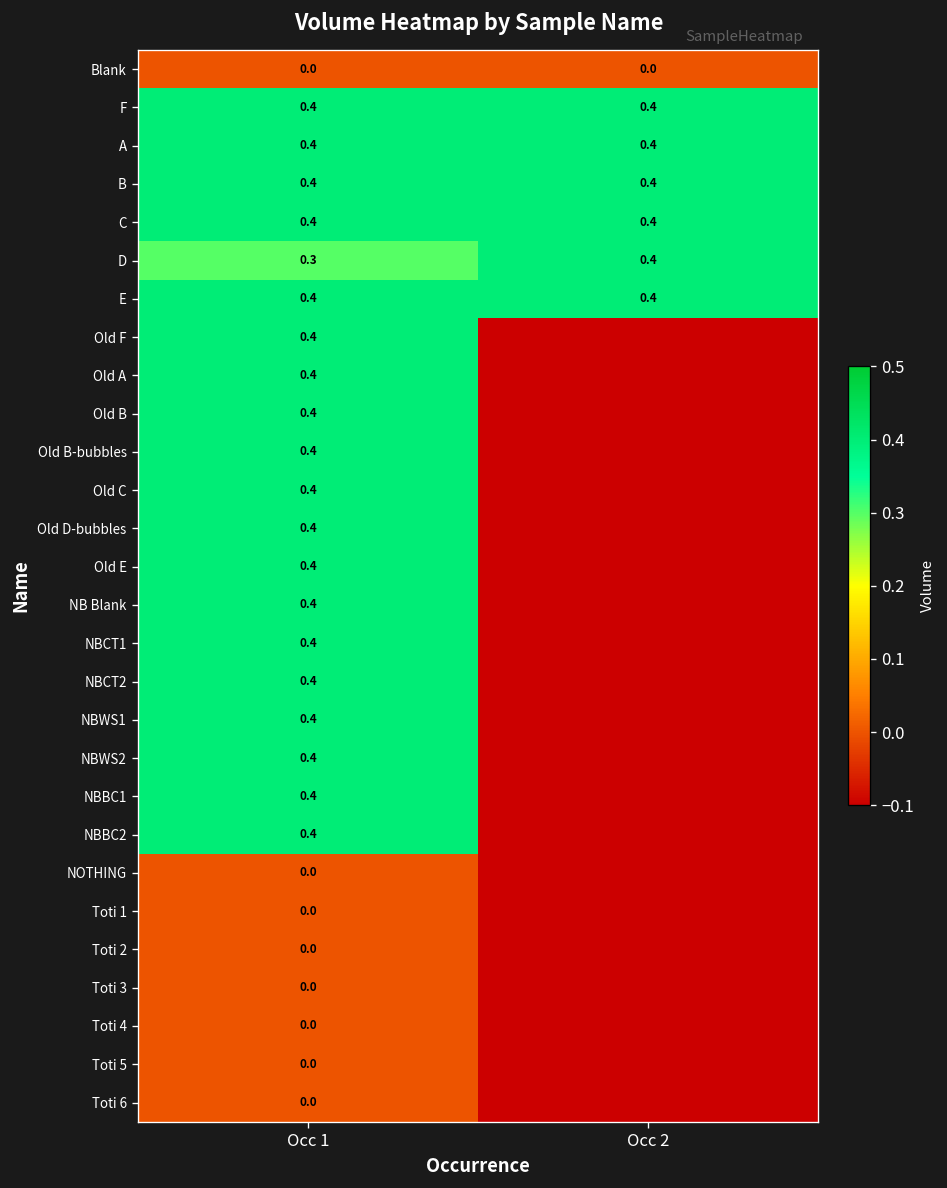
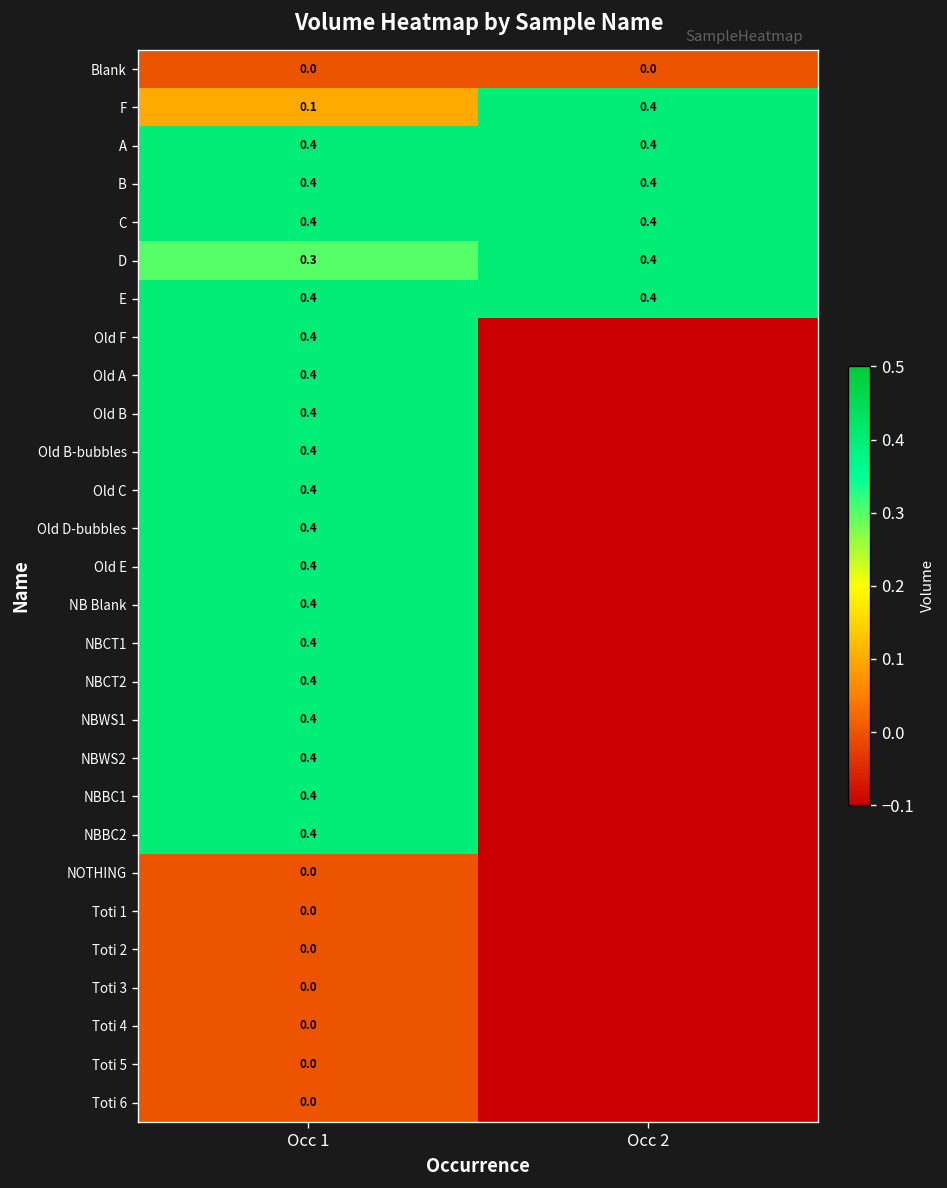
  {
    "Blank": {
      "Occ 1": 0.0,
      "Occ 2": 0.0
    },
    "F": {
-     "Occ 1": 0.4,
+     "Occ 1": 0.1,
      "Occ 2": 0.4
    },
    "A": {
      "Occ 1": 0.4,
      "Occ 2": 0.4
    },
    "B": {
      "Occ 1": 0.4,
      "Occ 2": 0.4
    },
    "C": {
      "Occ 1": 0.4,
      "Occ 2": 0.4
    },
    "D": {
      "Occ 1": 0.3,
      "Occ 2": 0.4
    },
    "E": {
      "Occ 1": 0.4,
      "Occ 2": 0.4
    },
    "Old F": {
      "Occ 1": 0.4
    },
    "Old A": {
      "Occ 1": 0.4
    },
    "Old B": {
      "Occ 1": 0.4
    },
    "Old B-bubbles": {
      "Occ 1": 0.4
    },
    "Old C": {
      "Occ 1": 0.4
    },
    "Old D-bubbles": {
      "Occ 1": 0.4
    },
    "Old E": {
      "Occ 1": 0.4
    },
    "NB Blank": {
      "Occ 1": 0.4
    },
    "NBCT1": {
      "Occ 1": 0.4
    },
    "NBCT2": {
      "Occ 1": 0.4
    },
    "NBWS1": {
      "Occ 1": 0.4
    },
    "NBWS2": {
      "Occ 1": 0.4
    },
    "NBBC1": {
      "Occ 1": 0.4
    },
    "NBBC2": {
      "Occ 1": 0.4
    },
    "NOTHING": {
      "Occ 1": 0.0
    },
    "Toti 1": {
      "Occ 1": 0.0
    },
    "Toti 2": {
      "Occ 1": 0.0
    },
    "Toti 3": {
      "Occ 1": 0.0
    },
    "Toti 4": {
      "Occ 1": 0.0
    },
    "Toti 5": {
      "Occ 1": 0.0
    },
    "Toti 6": {
      "Occ 1": 0.0
    }
  }
